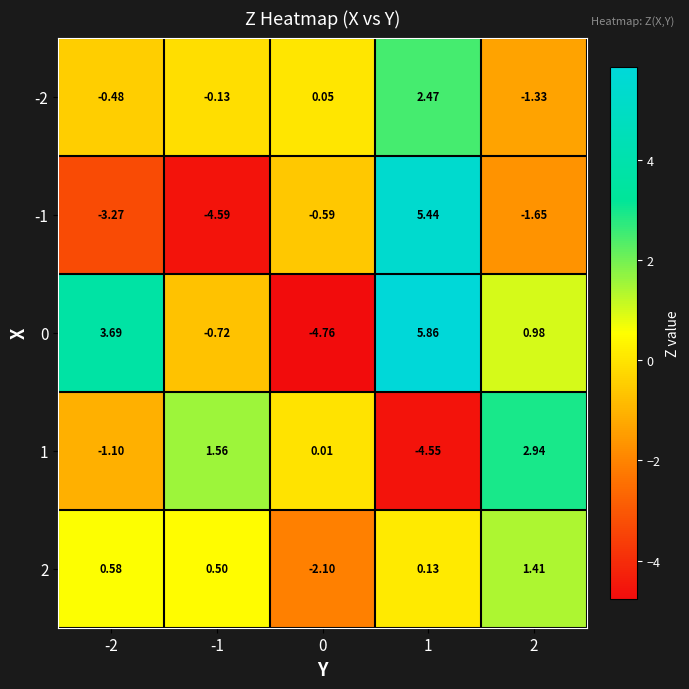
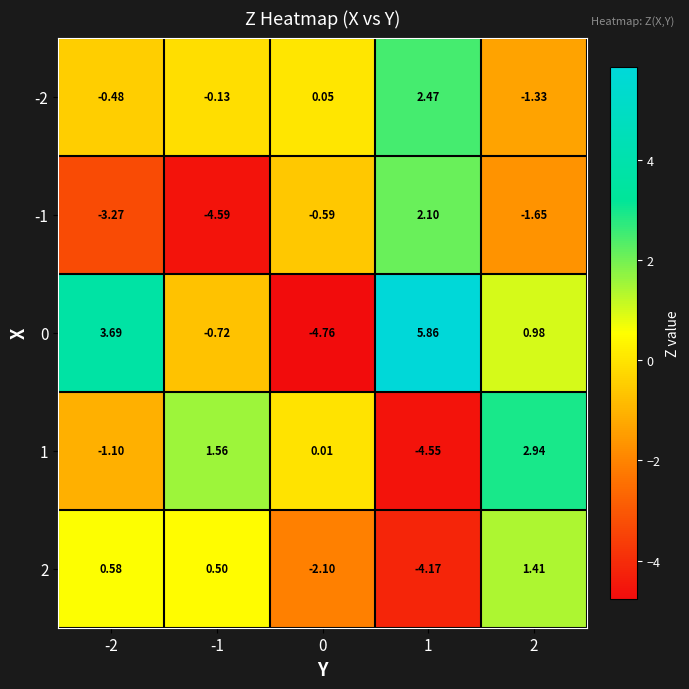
  {
    "-2": {
      "-2": -0.48,
      "-1": -0.13,
      "0": 0.05,
      "1": 2.47,
      "2": -1.33
    },
    "-1": {
      "-2": -3.27,
      "-1": -4.59,
      "0": -0.59,
-     "1": 5.44,
+     "1": 2.10,
      "2": -1.65
    },
    "0": {
      "-2": 3.69,
      "-1": -0.72,
      "0": -4.76,
      "1": 5.86,
      "2": 0.98
    },
    "1": {
      "-2": -1.10,
      "-1": 1.56,
      "0": 0.01,
      "1": -4.55,
      "2": 2.94
    },
    "2": {
      "-2": 0.58,
      "-1": 0.50,
      "0": -2.10,
-     "1": 0.13,
+     "1": -4.17,
      "2": 1.41
    }
  }
